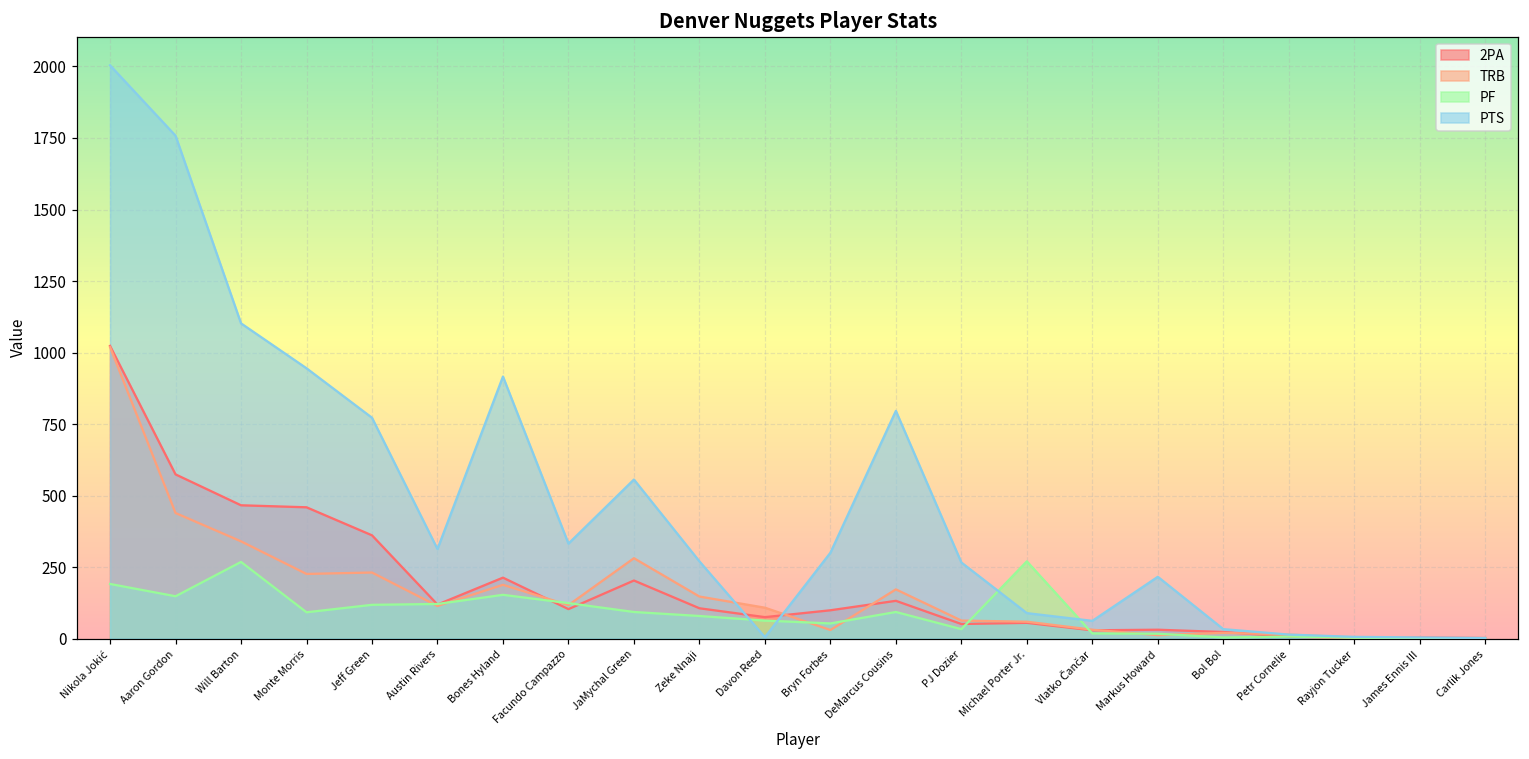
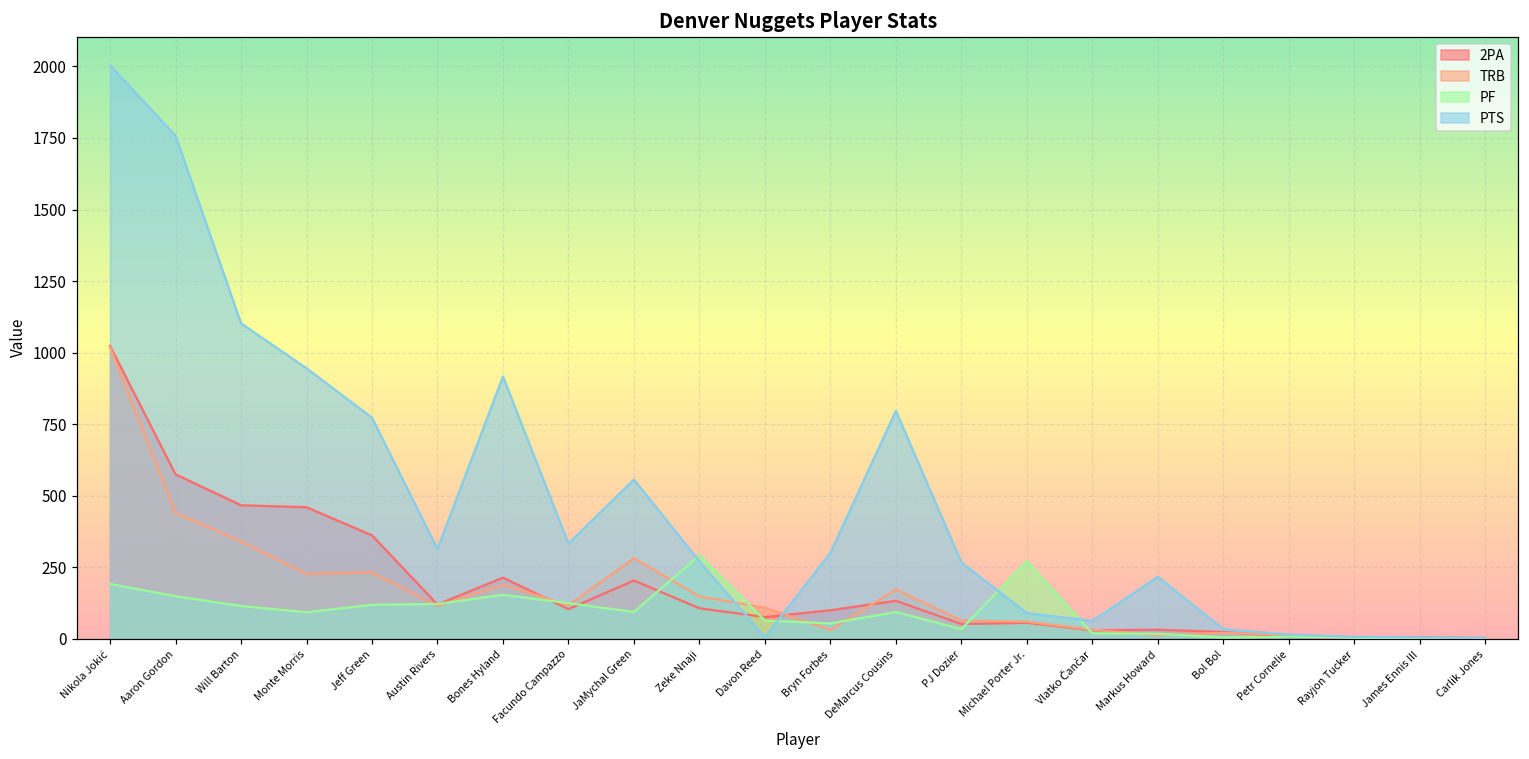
  {
    "PF": {
      "Nikola Jokić": 190,
      "Aaron Gordon": 150,
-     "Will Barton": 270,
+     "Will Barton": 110,
      "Monte Morris": 90,
      "Jeff Green": 120,
      "Bones Hyland": 150,
      "JaMychal Green": 90,
-     "Zeke Nnaji": 80,
+     "Zeke Nnaji": 290,
      "Davon Reed": 60,
      "Bryn Forbes": 50,
      "DeMarcus Cousins": 90,
      "PJ Dozier": 30,
      "Michael Porter Jr.": 270,
      "Vlatko Čančar": 20,
      "Bol Bol": 0
    },
    "PTS": {
      "Nikola Jokić": 2000,
      "Aaron Gordon": 1760,
      "Will Barton": 1100,
      "Monte Morris": 950,
      "Jeff Green": 770,
      "Austin Rivers": 310,
      "Bones Hyland": 920,
      "Facundo Campazzo": 330,
      "JaMychal Green": 560,
      "Zeke Nnaji": 270,
      "Davon Reed": 10,
      "Bryn Forbes": 300,
      "DeMarcus Cousins": 800,
      "PJ Dozier": 270,
      "Michael Porter Jr.": 90,
      "Vlatko Čančar": 60,
      "Markus Howard": 220,
      "Bol Bol": 30
    }
  }
